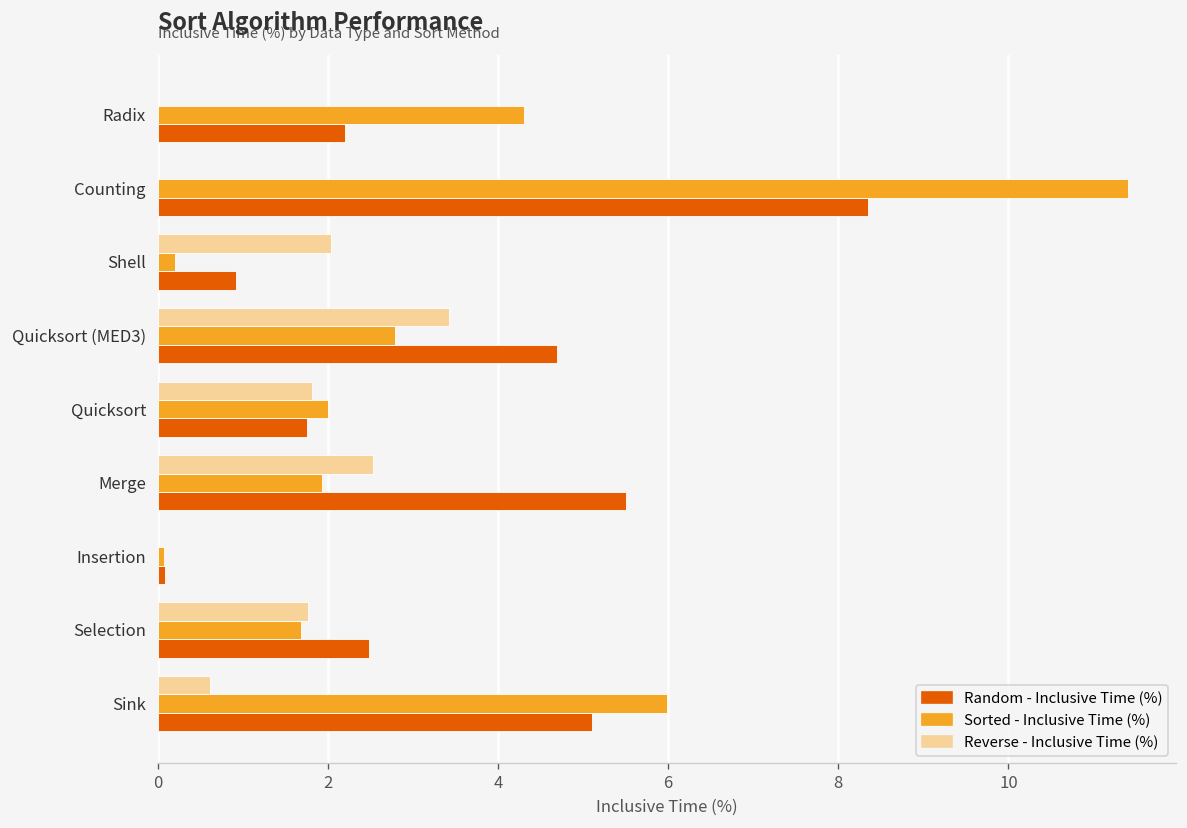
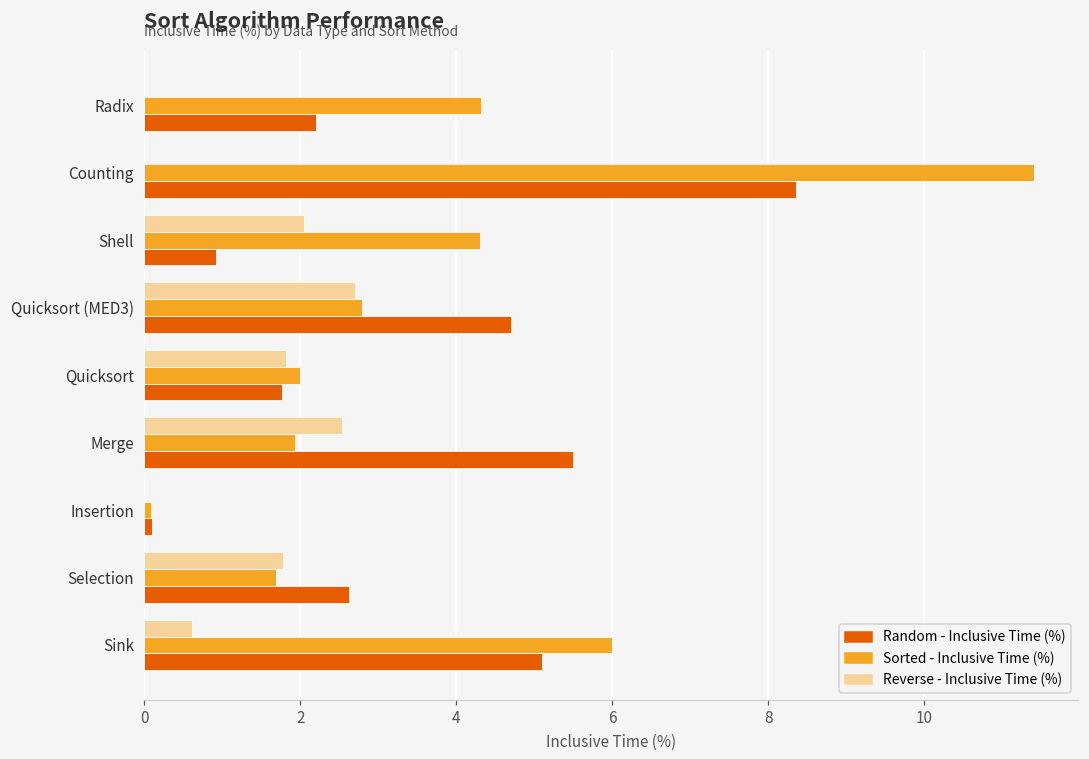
  {
    "Random - Inclusive Time (%)": {
      "Radix": 2.2,
      "Counting": 8.4,
      "Shell": 0.9,
      "Quicksort (MED3)": 4.7,
      "Quicksort": 1.8,
      "Merge": 5.5,
      "Insertion": 0.1,
-     "Selection": 2.5,
+     "Selection": 2.6,
      "Sink": 5.1
    },
    "Sorted - Inclusive Time (%)": {
      "Radix": 4.3,
      "Counting": 11.4,
-     "Shell": 0.2,
+     "Shell": 4.3,
      "Quicksort (MED3)": 2.8,
      "Quicksort": 2.0,
      "Merge": 1.9,
      "Insertion": 0.1,
      "Selection": 1.7,
      "Sink": 6.0
    },
    "Reverse - Inclusive Time (%)": {
      "Radix": 0.0,
      "Counting": 0.0,
      "Shell": 2.0,
-     "Quicksort (MED3)": 3.4,
+     "Quicksort (MED3)": 2.7,
      "Quicksort": 1.8,
      "Merge": 2.5,
      "Insertion": 0.0,
      "Selection": 1.8,
      "Sink": 0.6
    }
  }
